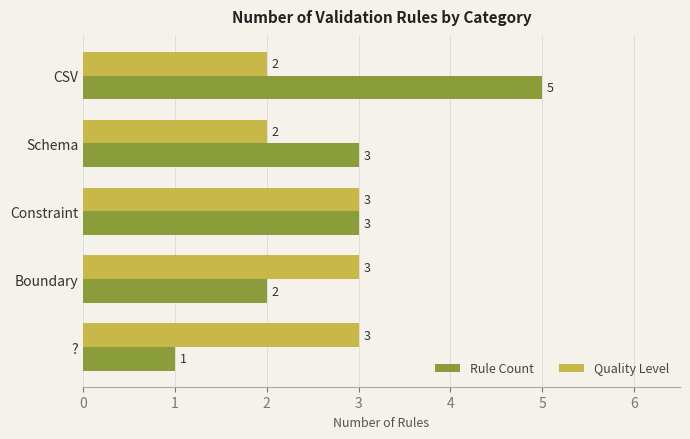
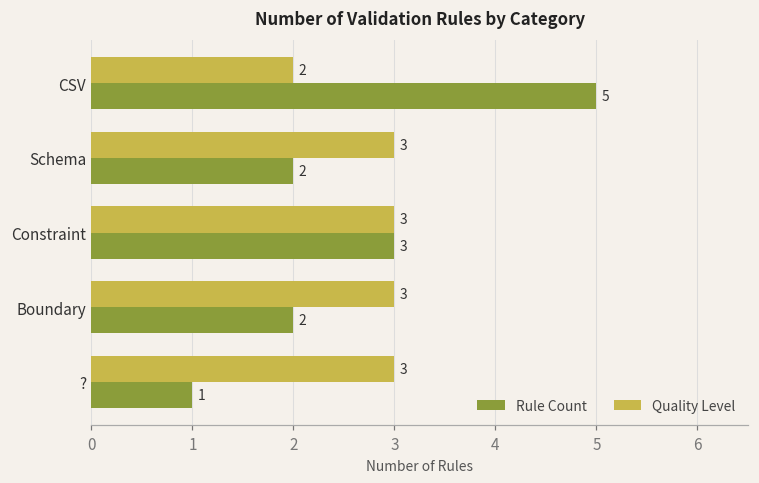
  {
    "Rule Count": {
      "CSV": 5,
-     "Schema": 3,
+     "Schema": 2,
      "Constraint": 3,
      "Boundary": 2,
      "?": 1
    },
    "Quality Level": {
      "CSV": 2,
-     "Schema": 2,
+     "Schema": 3,
      "Constraint": 3,
      "Boundary": 3,
      "?": 3
    }
  }
